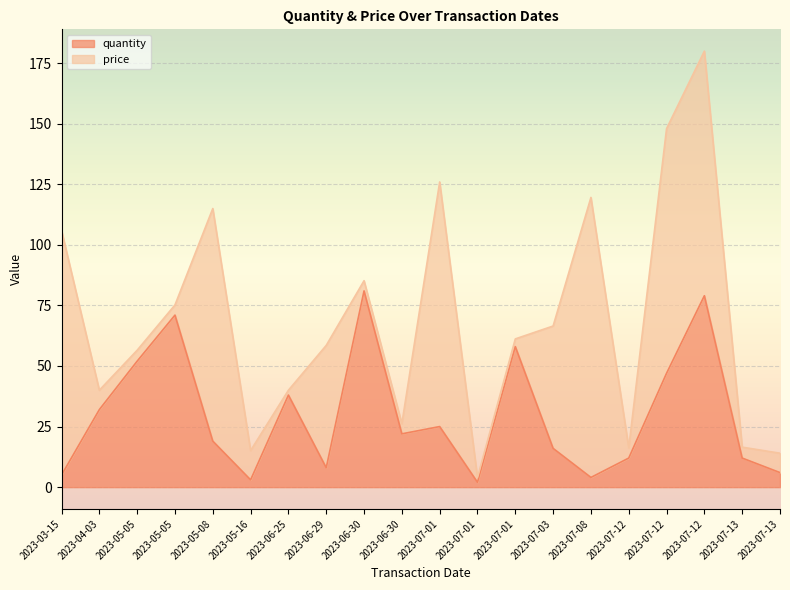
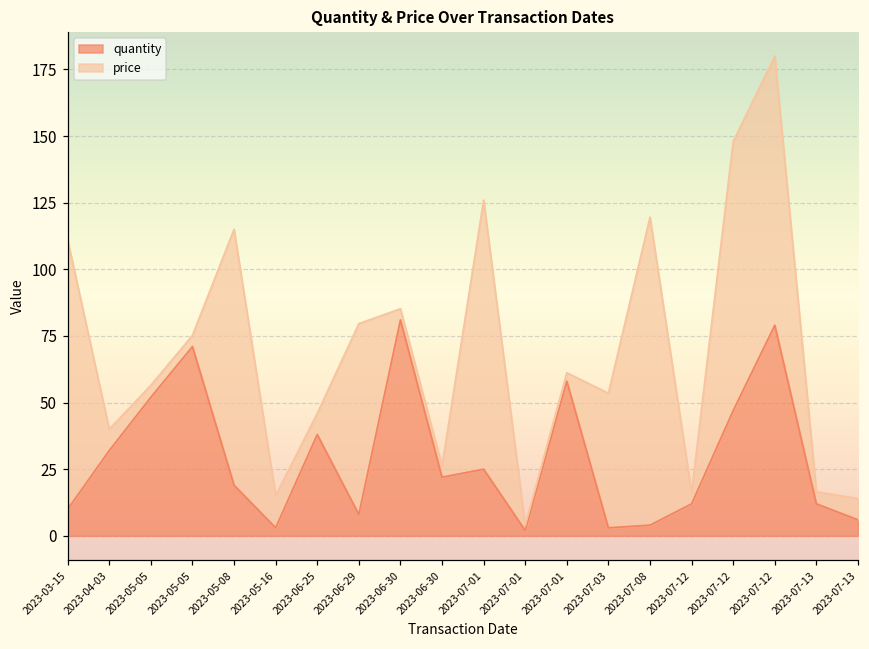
  {
    "quantity": {
-     "2023-03-15": 5,
+     "2023-03-15": 10,
      "2023-04-03": 32,
      "2023-05-08": 19,
      "2023-05-16": 3,
      "2023-06-25": 38,
      "2023-06-29": 8,
-     "2023-07-03": 16,
+     "2023-07-03": 3,
      "2023-07-08": 4
    },
    "price": {
      "2023-03-15": 101,
      "2023-04-03": 8,
      "2023-05-08": 96,
      "2023-05-16": 12,
-     "2023-06-25": 2,
-     "2023-06-29": 51,
+     "2023-06-25": 8,
+     "2023-06-29": 72,
      "2023-07-03": 51,
      "2023-07-08": 116
    }
  }
